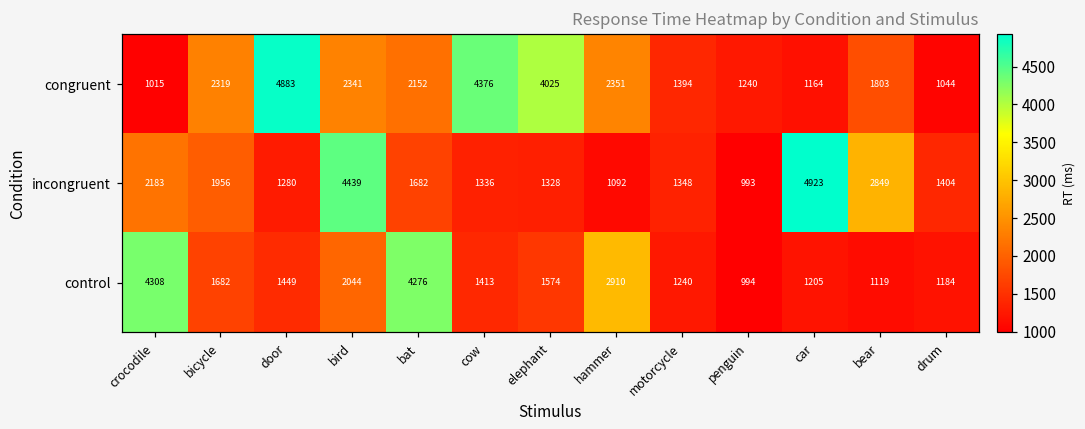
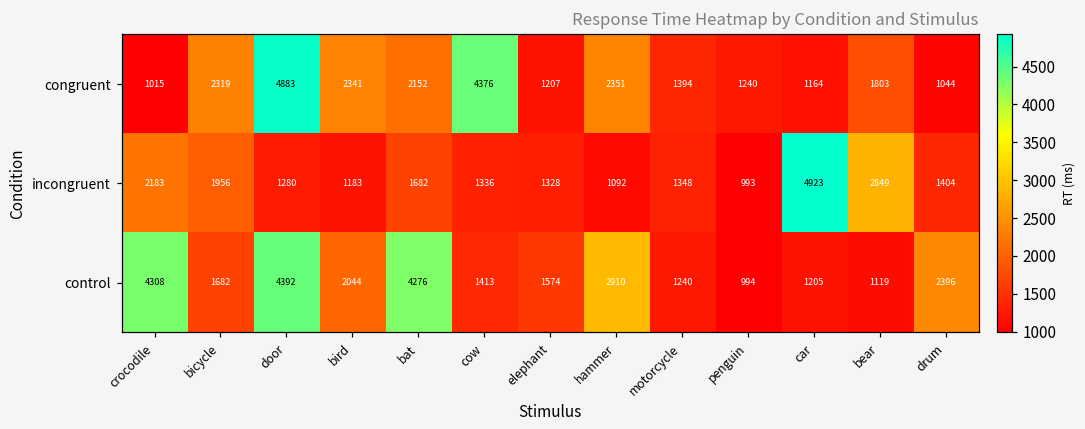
  {
    "congruent": {
      "crocodile": 1015,
      "bicycle": 2319,
      "door": 4883,
      "bird": 2341,
      "bat": 2152,
      "cow": 4376,
-     "elephant": 4025,
+     "elephant": 1207,
      "hammer": 2351,
      "motorcycle": 1394,
      "penguin": 1240,
      "car": 1164,
      "bear": 1803,
      "drum": 1044
    },
    "incongruent": {
      "crocodile": 2183,
      "bicycle": 1956,
      "door": 1280,
-     "bird": 4439,
+     "bird": 1183,
      "bat": 1682,
      "cow": 1336,
      "elephant": 1328,
      "hammer": 1092,
      "motorcycle": 1348,
      "penguin": 993,
      "car": 4923,
      "bear": 2849,
      "drum": 1404
    },
    "control": {
      "crocodile": 4308,
      "bicycle": 1682,
-     "door": 1449,
+     "door": 4392,
      "bird": 2044,
      "bat": 4276,
      "cow": 1413,
      "elephant": 1574,
      "hammer": 2910,
      "motorcycle": 1240,
      "penguin": 994,
      "car": 1205,
      "bear": 1119,
-     "drum": 1184
+     "drum": 2396
    }
  }
